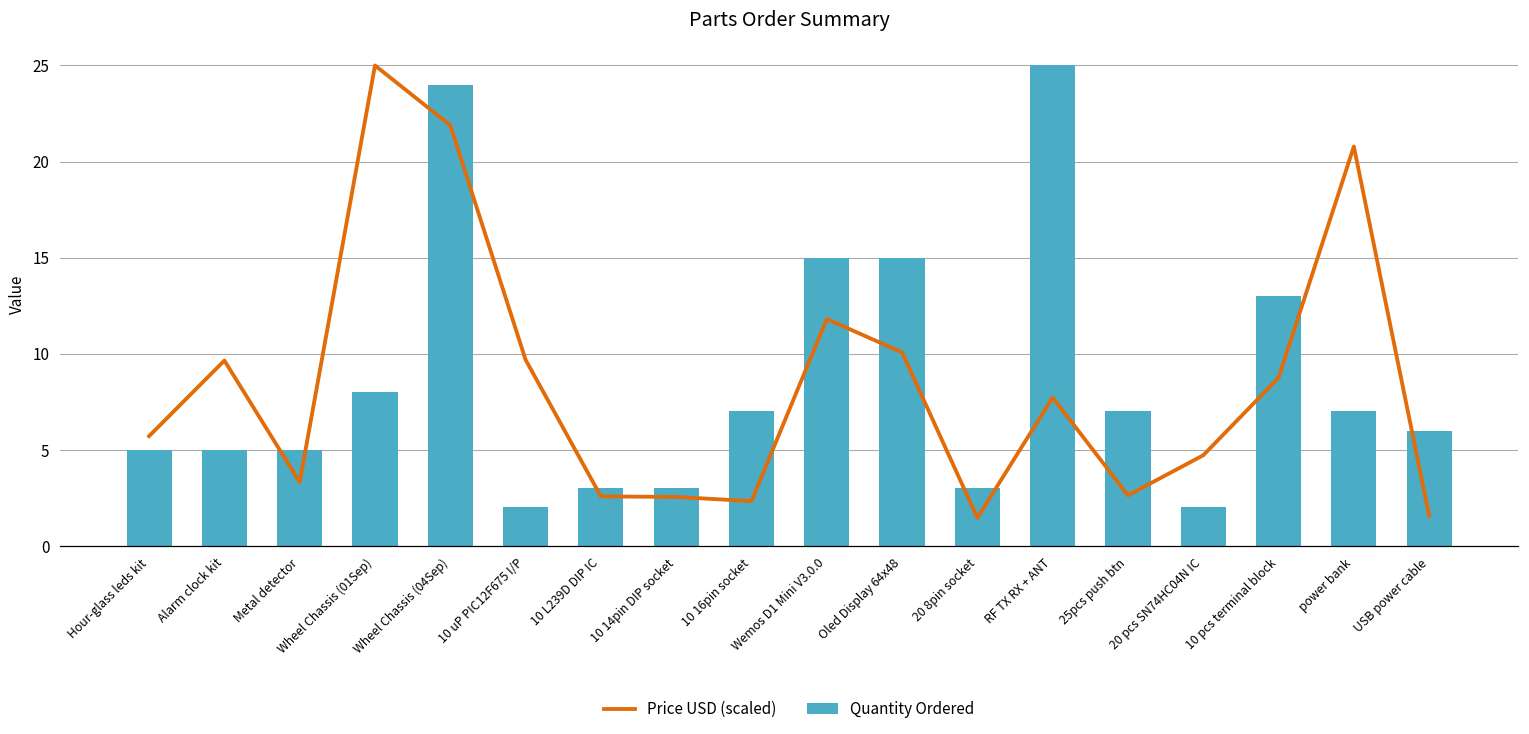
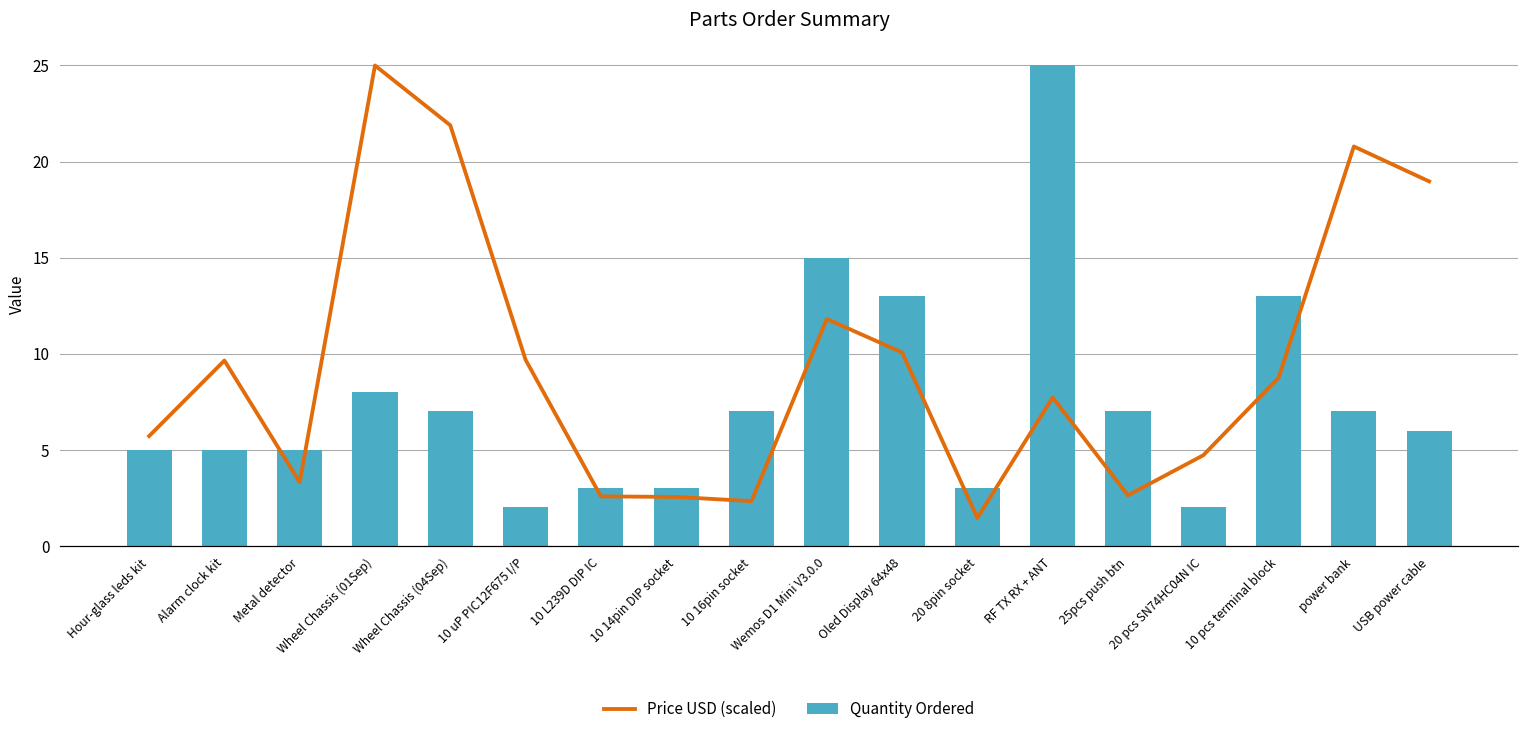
  {
    "Price USD (scaled)": {
      "Hour-glass leds kit": 5.7,
      "Alarm clock kit": 9.6,
      "Metal detector": 3.3,
      "Wheel Chassis (01Sep)": 25.0,
      "Wheel Chassis (04Sep)": 21.9,
      "10 uP PIC12F675 I/P": 9.7,
      "10 L239D DIP IC": 2.6,
      "10 14pin DIP socket": 2.5,
      "10 16pin socket": 2.3,
      "Wemos D1 Mini V3.0.0": 11.8,
      "Oled Display 64x48": 10.1,
      "20 8pin socket": 1.5,
      "RF TX RX + ANT": 7.7,
      "25pcs push btn": 2.6,
      "20 pcs SN74HC04N IC": 4.7,
      "10 pcs terminal block": 8.7,
      "power bank": 20.8,
-     "USB power cable": 1.6
+     "USB power cable": 19.0
    },
    "Quantity Ordered": {
      "Hour-glass leds kit": 5,
      "Alarm clock kit": 5,
      "Metal detector": 5,
      "Wheel Chassis (01Sep)": 8,
-     "Wheel Chassis (04Sep)": 24,
+     "Wheel Chassis (04Sep)": 7,
      "10 uP PIC12F675 I/P": 2,
      "10 L239D DIP IC": 3,
      "10 14pin DIP socket": 3,
      "10 16pin socket": 7,
      "Wemos D1 Mini V3.0.0": 15,
-     "Oled Display 64x48": 15,
+     "Oled Display 64x48": 13,
      "20 8pin socket": 3,
      "RF TX RX + ANT": 25,
      "25pcs push btn": 7,
      "20 pcs SN74HC04N IC": 2,
      "10 pcs terminal block": 13,
      "power bank": 7,
      "USB power cable": 6
    }
  }
